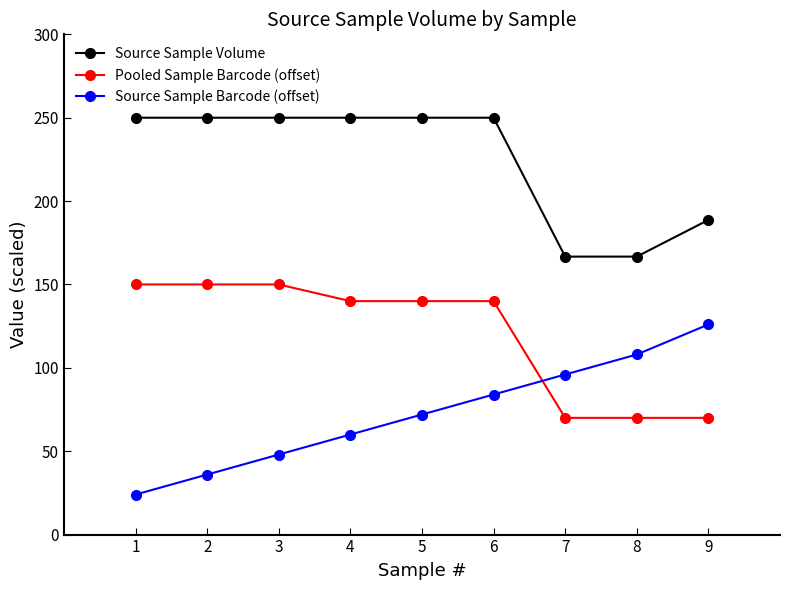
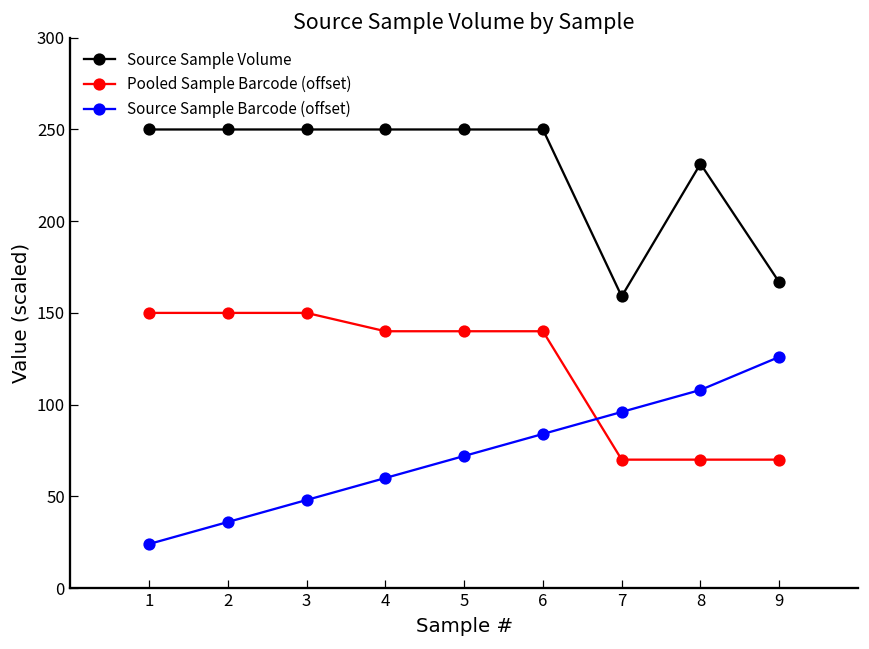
  {
    "Source Sample Volume": {
      "1": 250,
      "2": 250,
      "3": 250,
      "4": 250,
      "5": 250,
      "6": 250,
-     "7": 167,
-     "8": 167,
-     "9": 189
+     "7": 159,
+     "8": 231,
+     "9": 167
    },
    "Pooled Sample Barcode (offset)": {
      "1": 150,
      "2": 150,
      "3": 150,
      "4": 140,
      "5": 140,
      "6": 140,
      "7": 70,
      "8": 70,
      "9": 70
    },
    "Source Sample Barcode (offset)": {
      "1": 24,
      "2": 36,
      "3": 48,
      "4": 60,
      "5": 72,
      "6": 84,
      "7": 96,
      "8": 108,
      "9": 126
    }
  }
